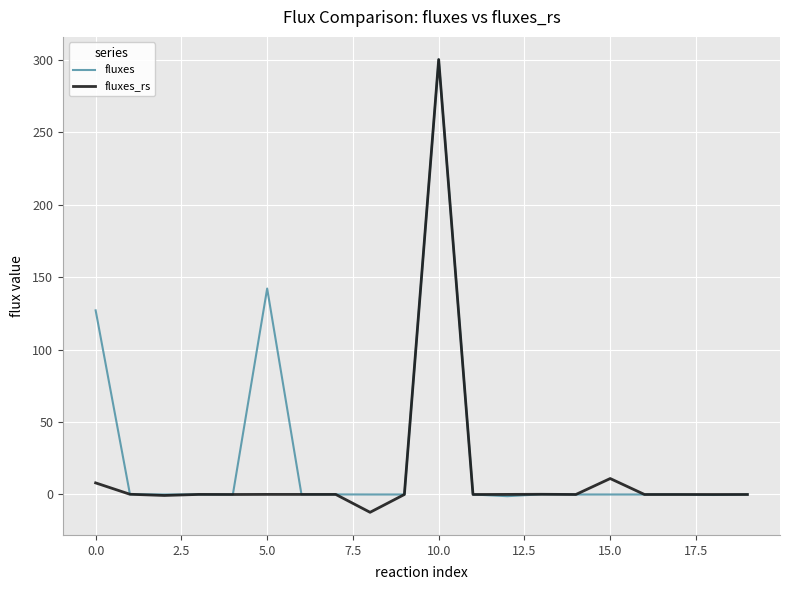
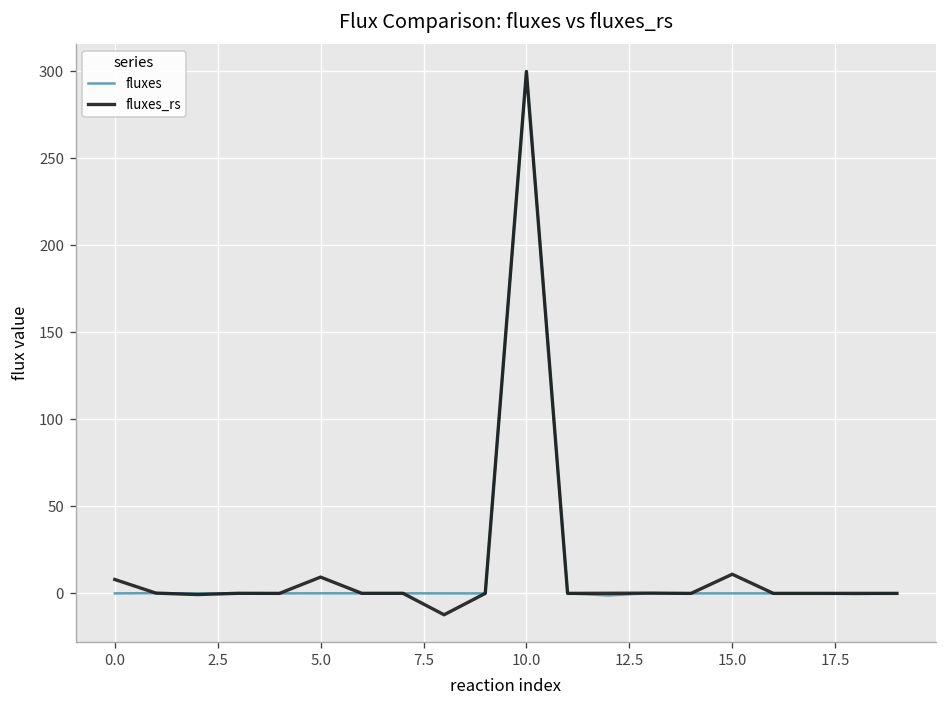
  {
    "fluxes": {
-     "0.0": 127,
-     "5.0": 142,
+     "0.0": 0,
+     "5.0": 0,
      "15.0": 0
    },
    "fluxes_rs": {
      "0.0": 8,
-     "5.0": 0,
+     "5.0": 9,
      "15.0": 11
    }
  }
